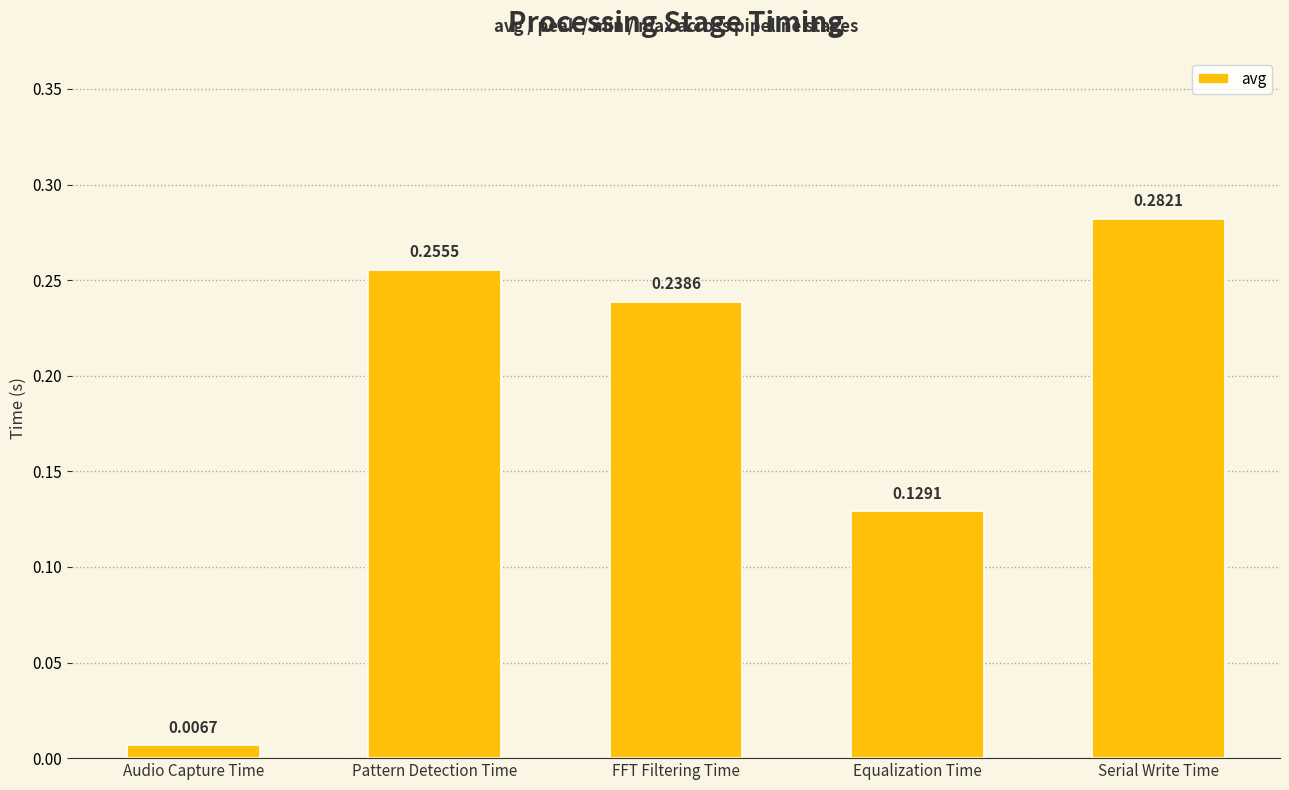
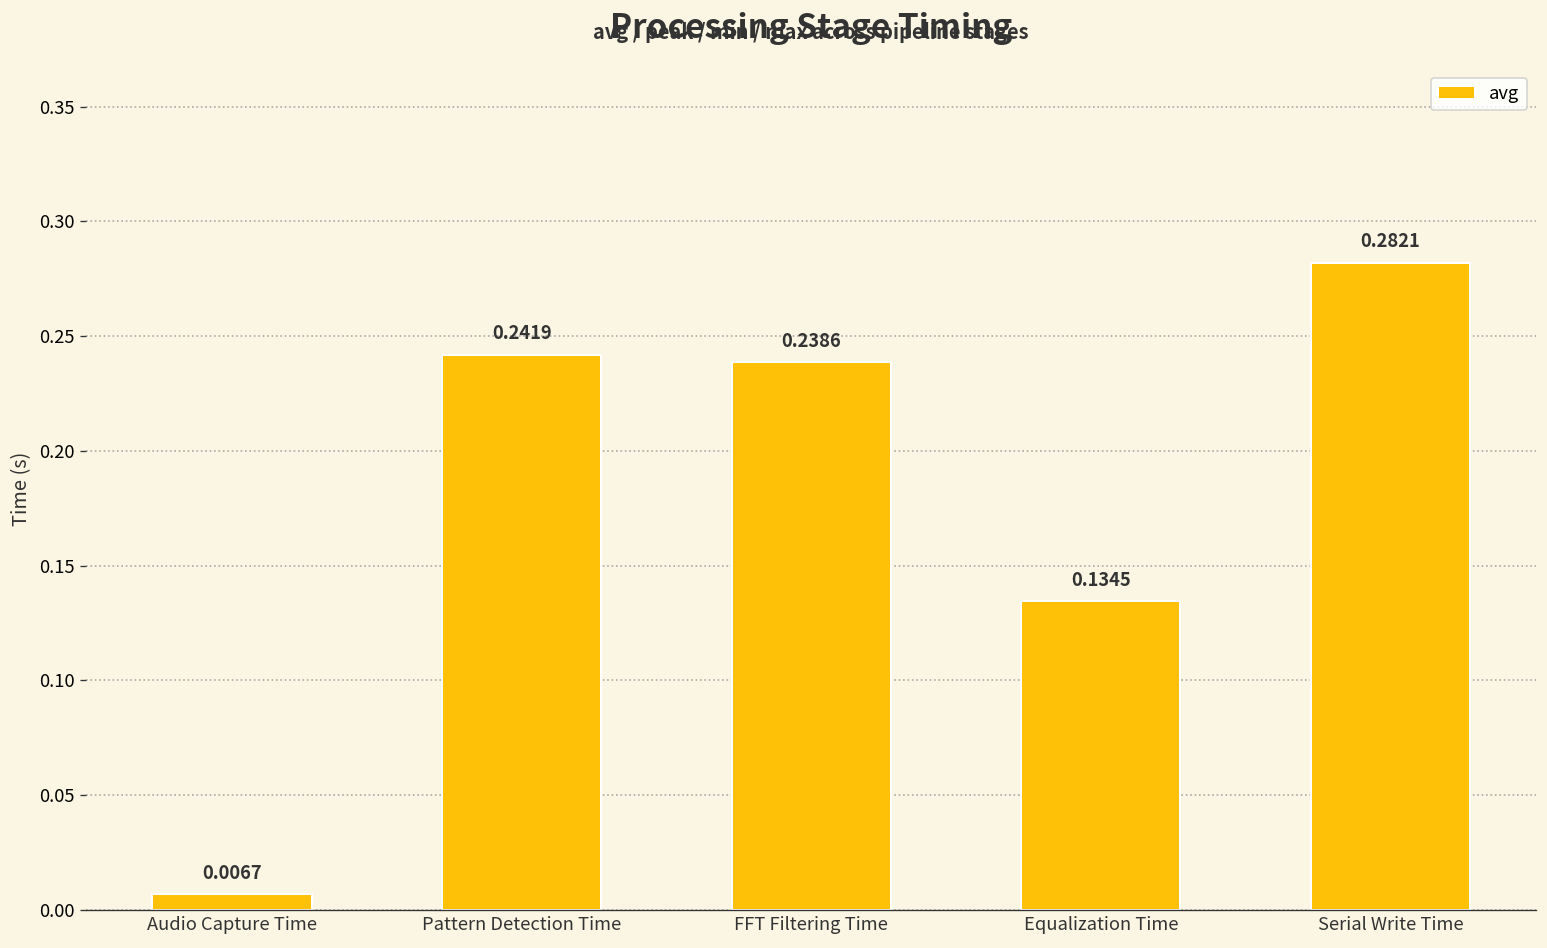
  {
    "Audio Capture Time": 0.0067,
-   "Pattern Detection Time": 0.2555,
+   "Pattern Detection Time": 0.2419,
    "FFT Filtering Time": 0.2386,
-   "Equalization Time": 0.1291,
+   "Equalization Time": 0.1345,
    "Serial Write Time": 0.2821
  }
